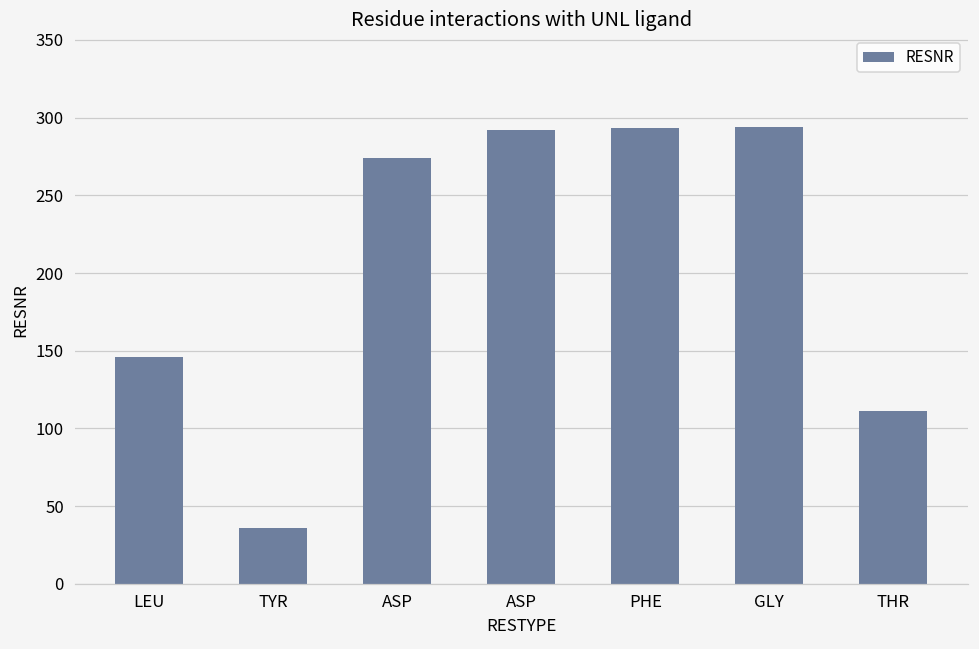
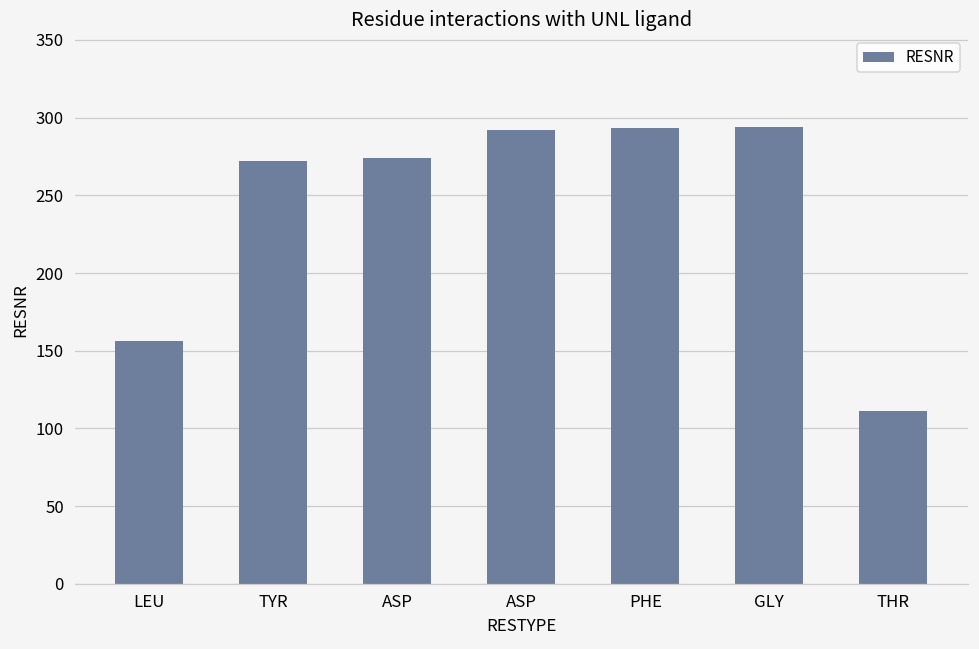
  {
-   "LEU": 146,
-   "TYR": 36,
+   "LEU": 156,
+   "TYR": 272,
    "PHE": 293,
    "GLY": 294,
    "THR": 111
  }
